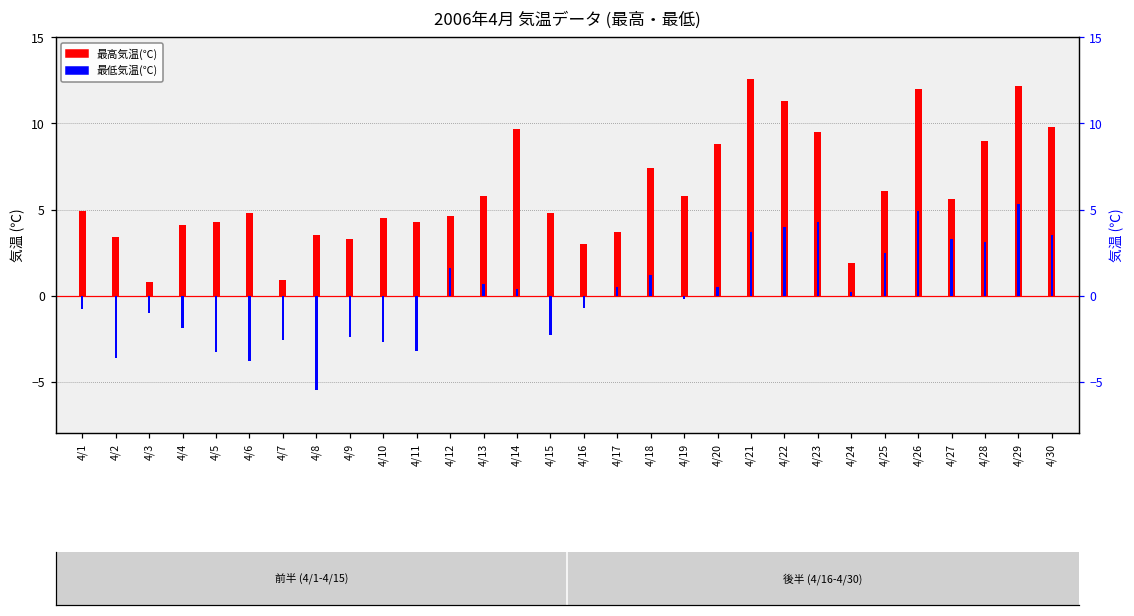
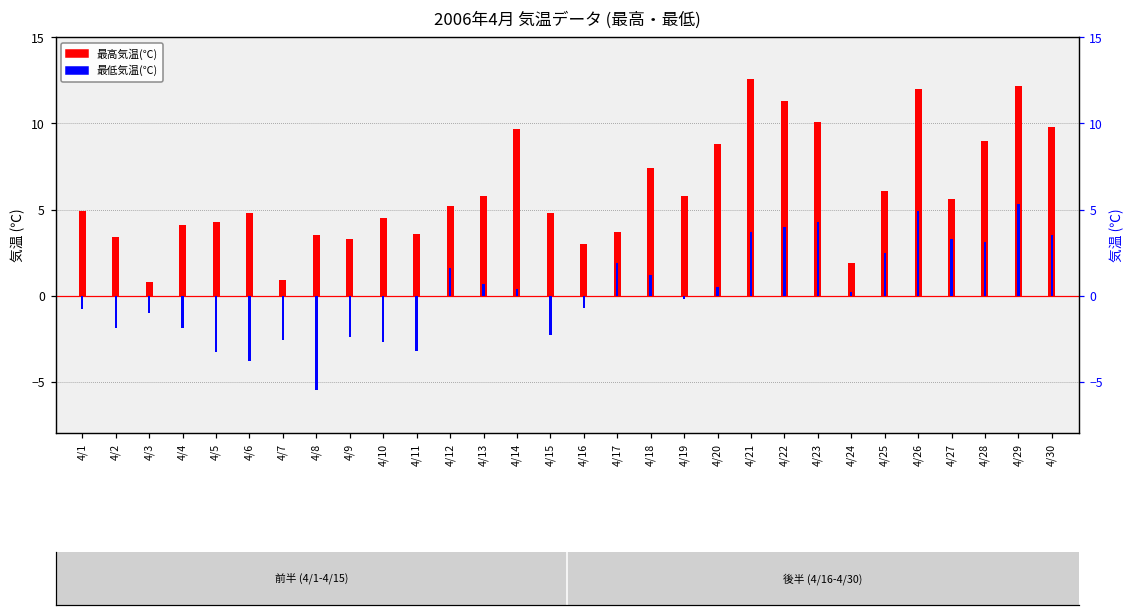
  {
    "最高気温(℃)": {
      "4/1": 4.9,
      "4/2": 3.4,
      "4/3": 0.8,
      "4/4": 4.1,
      "4/5": 4.3,
      "4/6": 4.8,
      "4/7": 0.9,
      "4/8": 3.5,
      "4/9": 3.3,
      "4/10": 4.5,
-     "4/11": 4.3,
-     "4/12": 4.6,
+     "4/11": 3.6,
+     "4/12": 5.2,
      "4/13": 5.8,
      "4/14": 9.7,
      "4/15": 4.8,
      "4/16": 3.0,
      "4/17": 3.7,
      "4/18": 7.4,
      "4/19": 5.8,
      "4/20": 8.8,
      "4/21": 12.6,
      "4/22": 11.3,
-     "4/23": 9.5,
+     "4/23": 10.1,
      "4/24": 1.9,
      "4/25": 6.1,
      "4/26": 12.0,
      "4/27": 5.6,
      "4/28": 9.0,
      "4/29": 12.2,
      "4/30": 9.8
    },
    "最低気温(℃)": {
      "4/1": -0.8,
-     "4/2": -3.6,
+     "4/2": -1.9,
      "4/3": -1.0,
      "4/4": -1.9,
      "4/5": -3.3,
      "4/6": -3.8,
      "4/7": -2.6,
      "4/8": -5.5,
      "4/9": -2.4,
      "4/10": -2.7,
      "4/11": -3.2,
      "4/15": -2.3,
      "4/16": -0.7,
-     "4/17": 0.5,
+     "4/17": 1.9,
      "4/19": -0.2
    }
  }
